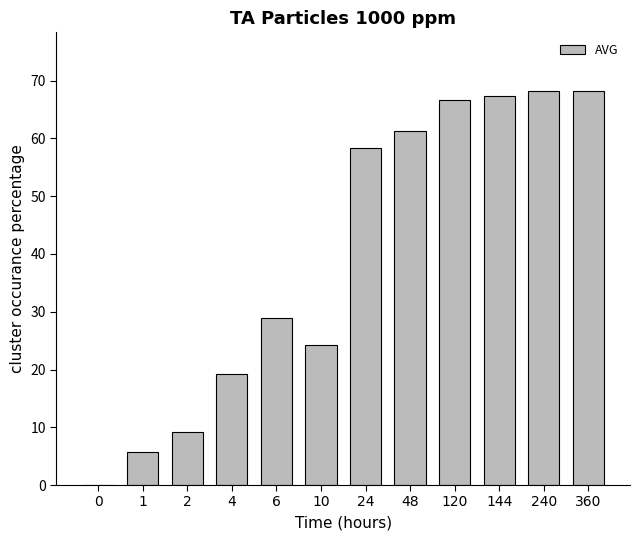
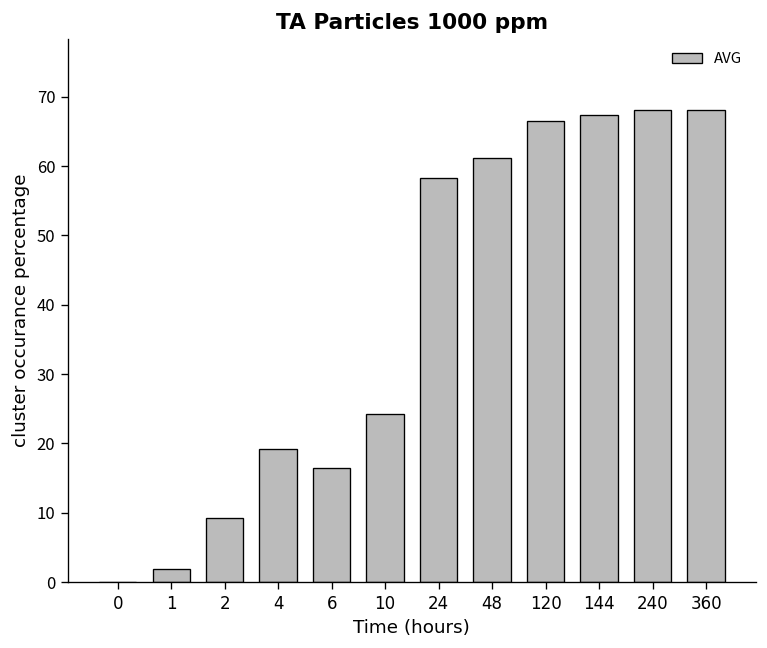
  {
    "0": 0,
-   "1": 6,
+   "1": 2,
    "2": 9,
    "4": 19,
-   "6": 29,
+   "6": 16,
    "10": 24,
    "24": 58,
    "48": 61,
    "120": 67,
    "144": 67,
    "240": 68,
    "360": 68
  }
